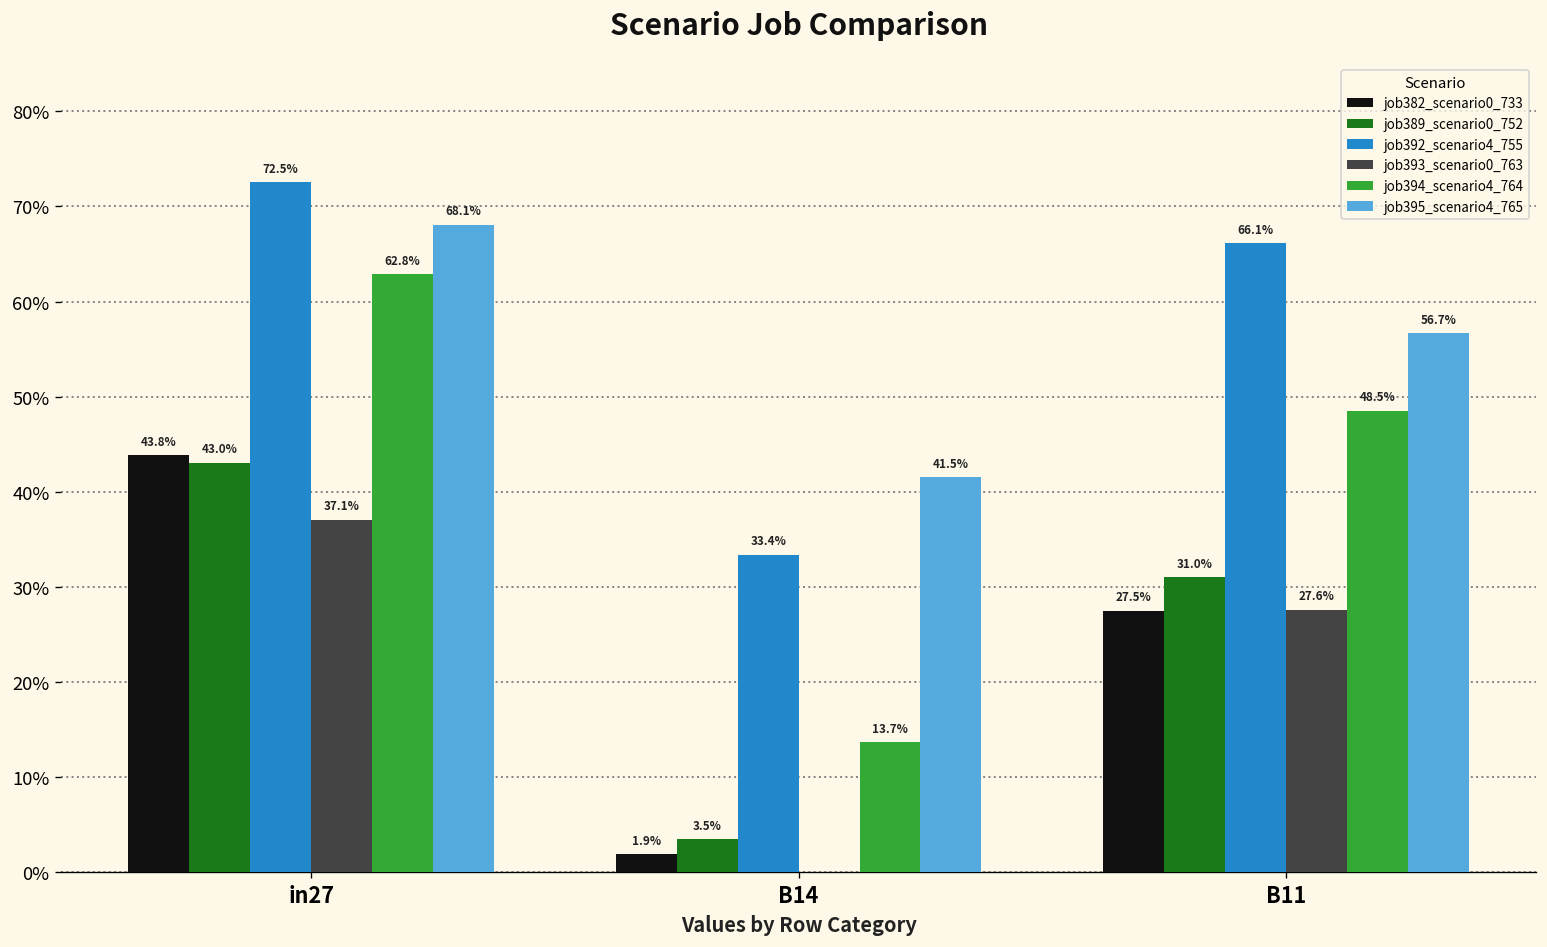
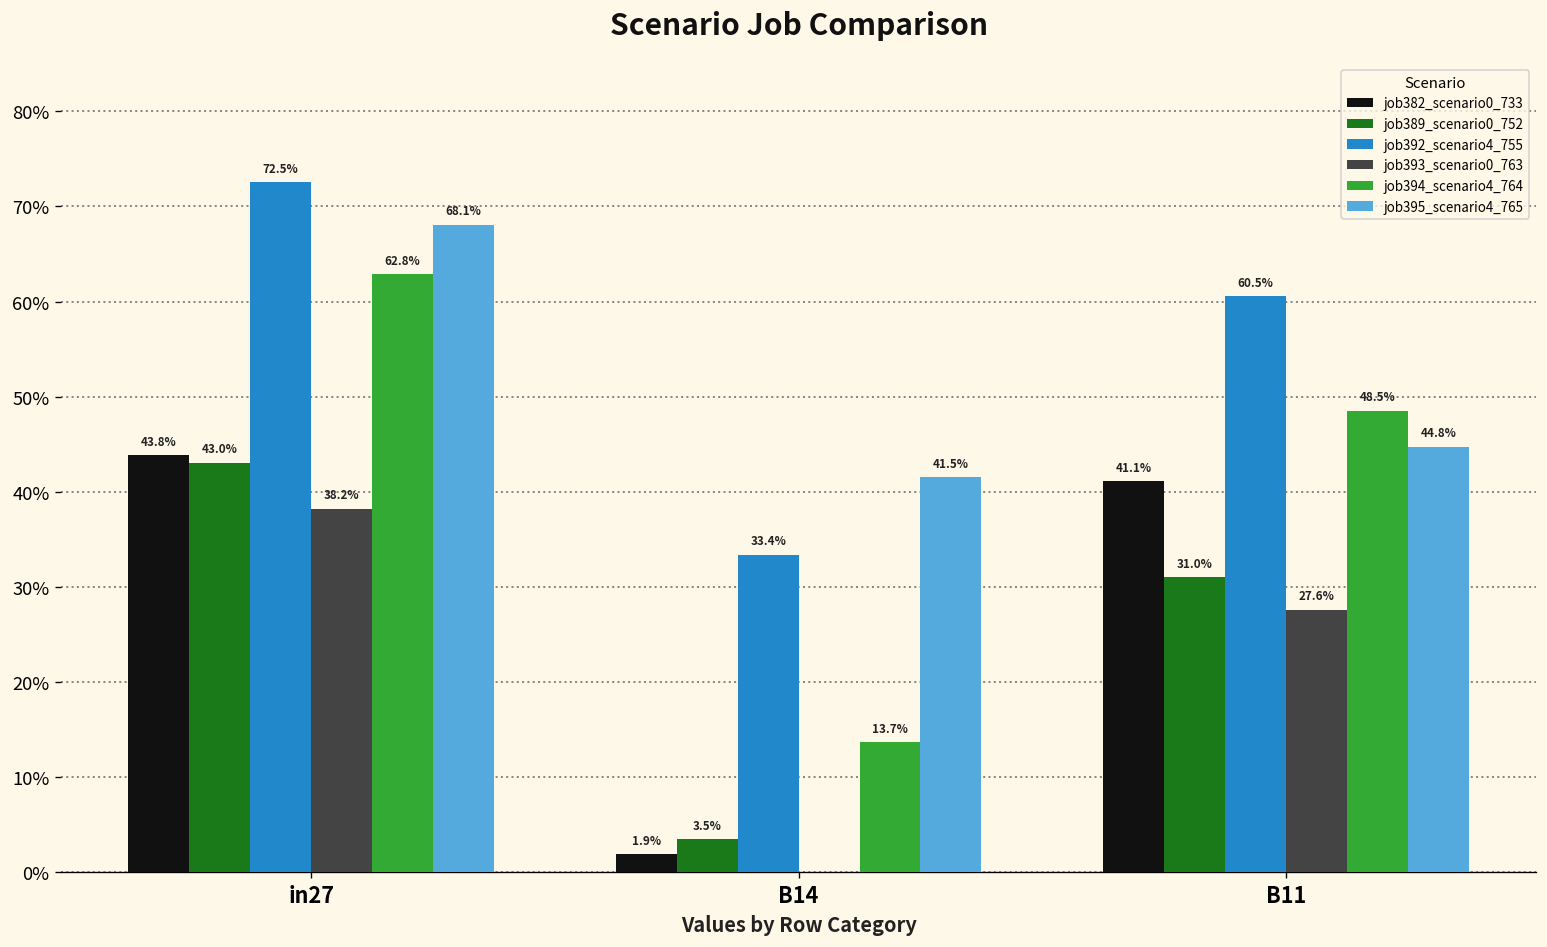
  {
    "job382_scenario0_733": {
      "in27": "43.8%",
      "B14": "1.9%",
-     "B11": "27.5%"
+     "B11": "41.1%"
    },
    "job392_scenario4_755": {
      "in27": "72.5%",
      "B14": "33.4%",
-     "B11": "66.1%"
+     "B11": "60.5%"
    },
    "job393_scenario0_763": {
-     "in27": "37.1%",
+     "in27": "38.2%",
      "B11": "27.6%"
    },
    "job395_scenario4_765": {
      "in27": "68.1%",
      "B14": "41.5%",
-     "B11": "56.7%"
+     "B11": "44.8%"
    }
  }
